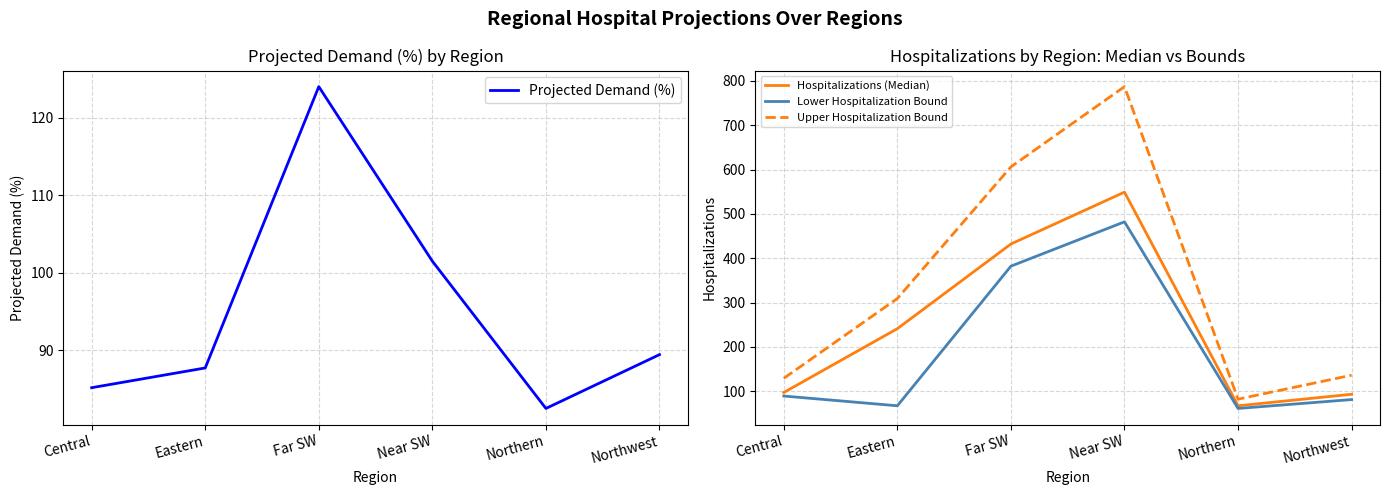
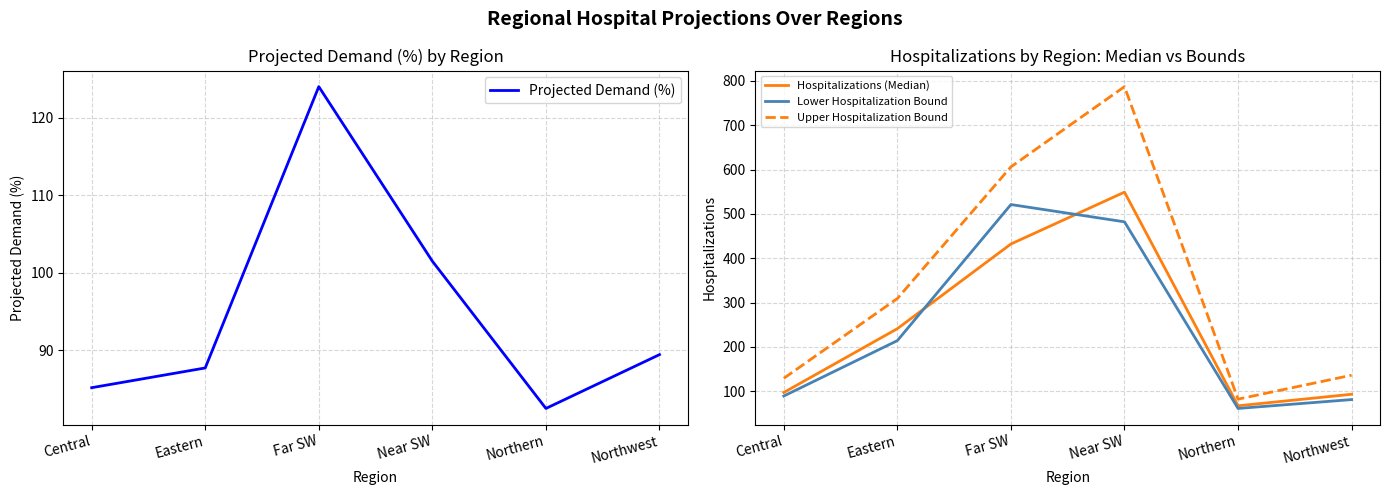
  {
    "Projected Demand (%) by Region": {
      "Central": 85,
      "Eastern": 88,
      "Far SW": 124,
      "Near SW": 102,
      "Northern": 82,
      "Northwest": 89
    },
    "Hospitalizations by Region: Median vs Bounds": {
      "Lower Hospitalization Bound": {
        "Central": 90,
-       "Eastern": 70,
-       "Far SW": 380,
+       "Eastern": 210,
+       "Far SW": 520,
        "Near SW": 480,
        "Northern": 60,
        "Northwest": 80
      }
    }
  }
